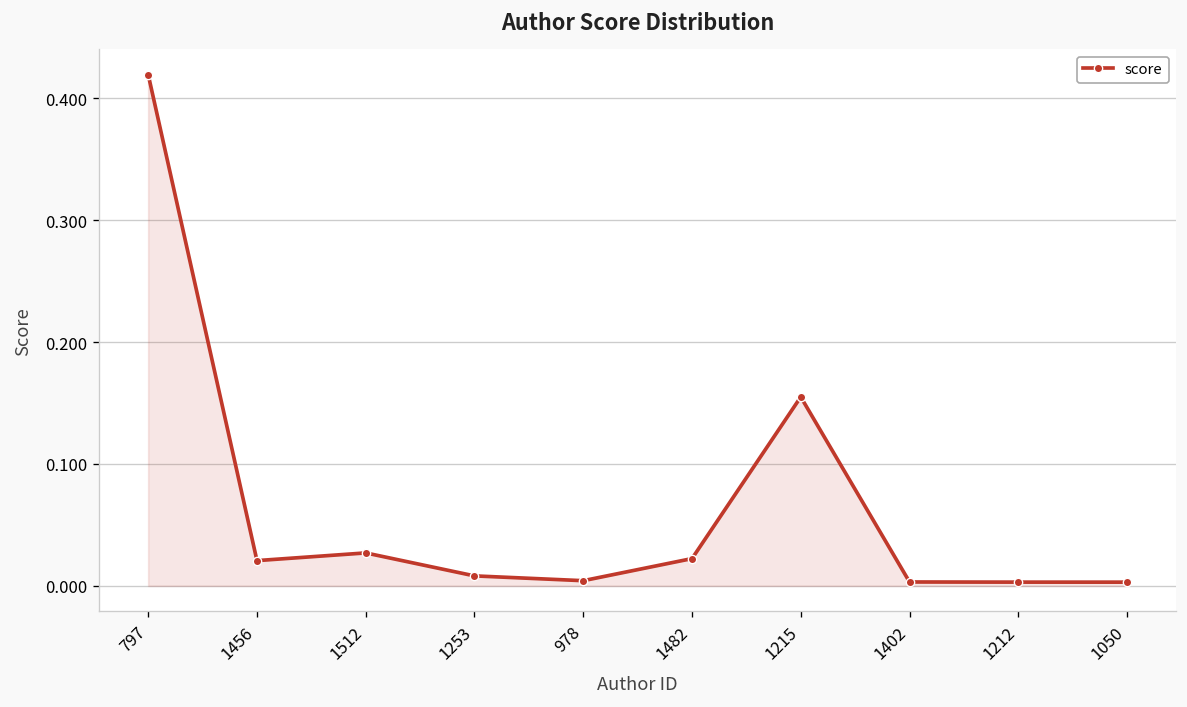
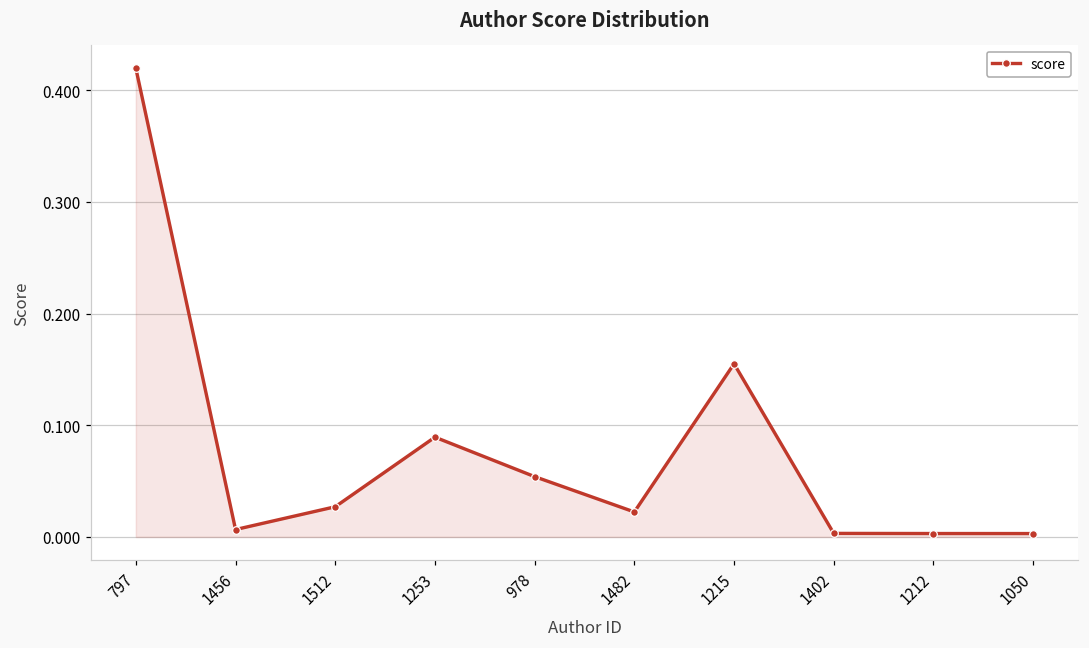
  {
    "797": 0.420,
-   "1456": 0.021,
+   "1456": 0.007,
    "1512": 0.027,
-   "1253": 0.008,
-   "978": 0.004,
+   "1253": 0.089,
+   "978": 0.054,
    "1482": 0.022,
    "1215": 0.155,
    "1402": 0.003,
    "1212": 0.003,
    "1050": 0.003
  }
